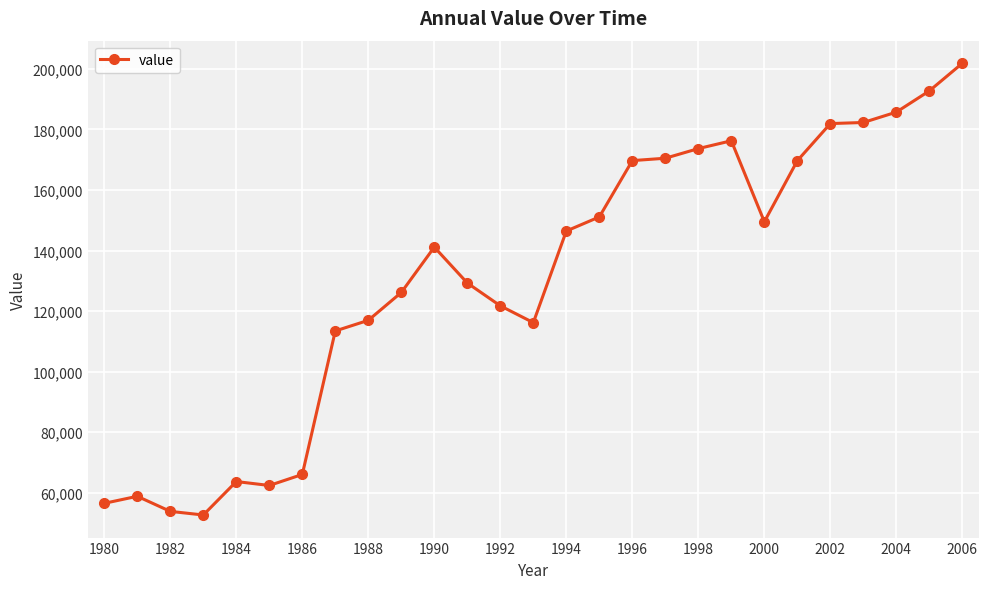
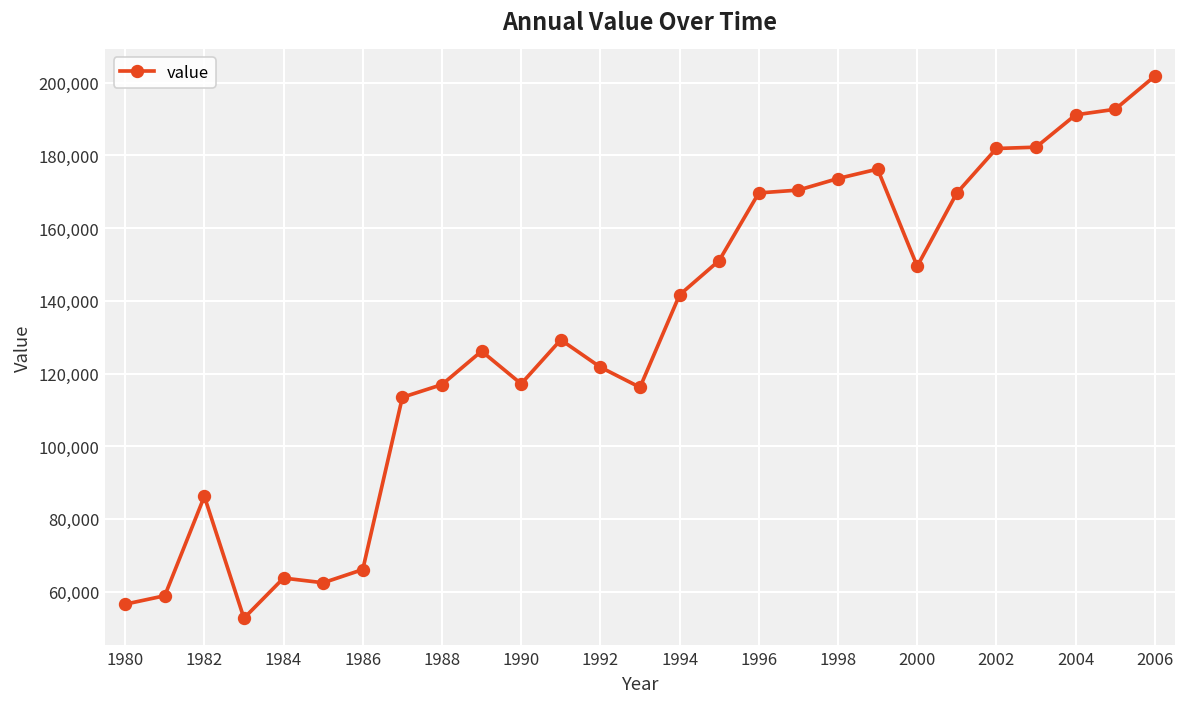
  {
    "1980": "57,000",
-   "1982": "54,000",
+   "1982": "86,000",
    "1984": "64,000",
    "1986": "66,000",
    "1988": "117,000",
-   "1990": "141,000",
+   "1990": "117,000",
    "1992": "122,000",
-   "1994": "146,000",
+   "1994": "142,000",
    "1996": "170,000",
    "1998": "174,000",
    "2000": "150,000",
    "2002": "182,000",
-   "2004": "186,000",
+   "2004": "191,000",
    "2006": "202,000"
  }
